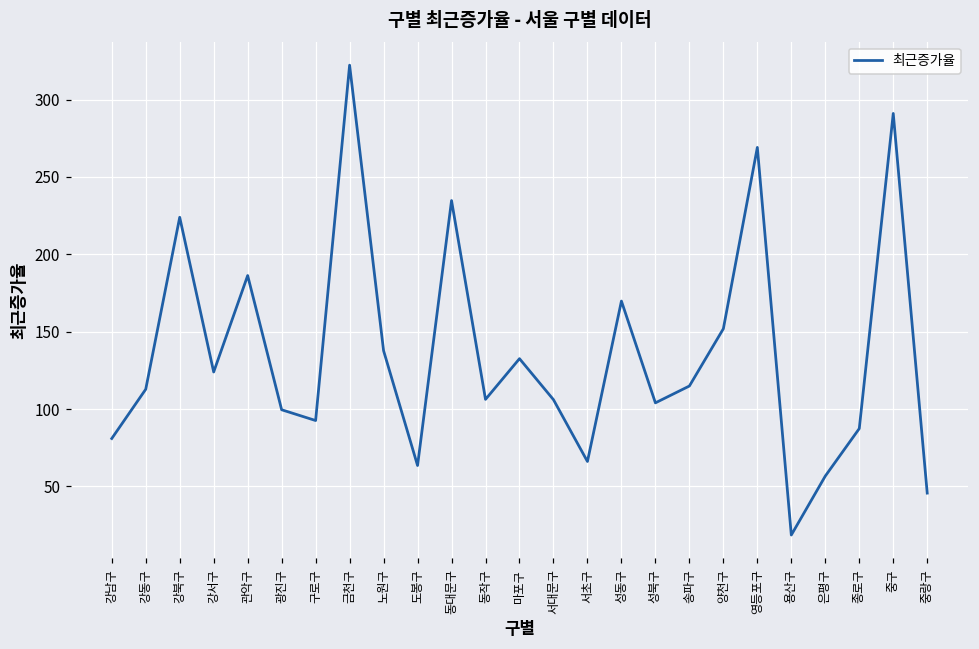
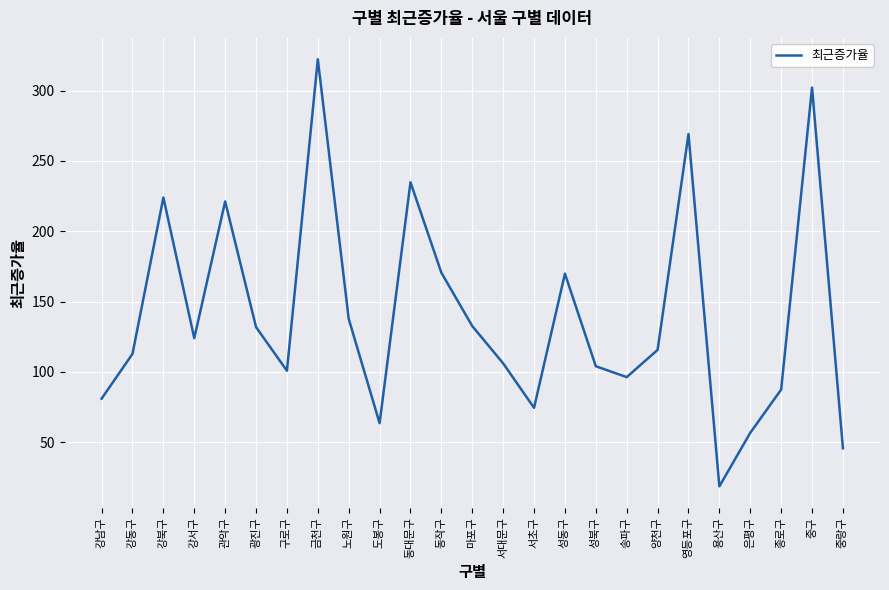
  {
    "강남구": 81,
    "강동구": 113,
    "강북구": 224,
    "강서구": 124,
-   "관악구": 186,
-   "광진구": 100,
-   "구로구": 93,
+   "관악구": 221,
+   "광진구": 132,
+   "구로구": 101,
    "금천구": 322,
    "노원구": 138,
    "도봉구": 64,
    "동대문구": 235,
-   "동작구": 106,
+   "동작구": 171,
    "마포구": 133,
    "서대문구": 106,
-   "서초구": 66,
+   "서초구": 74,
    "성동구": 170,
    "성북구": 104,
-   "송파구": 115,
-   "양천구": 152,
+   "송파구": 96,
+   "양천구": 116,
    "영등포구": 269,
    "용산구": 19,
    "은평구": 57,
    "종로구": 87,
-   "중구": 291,
+   "중구": 302,
    "중랑구": 46
  }
